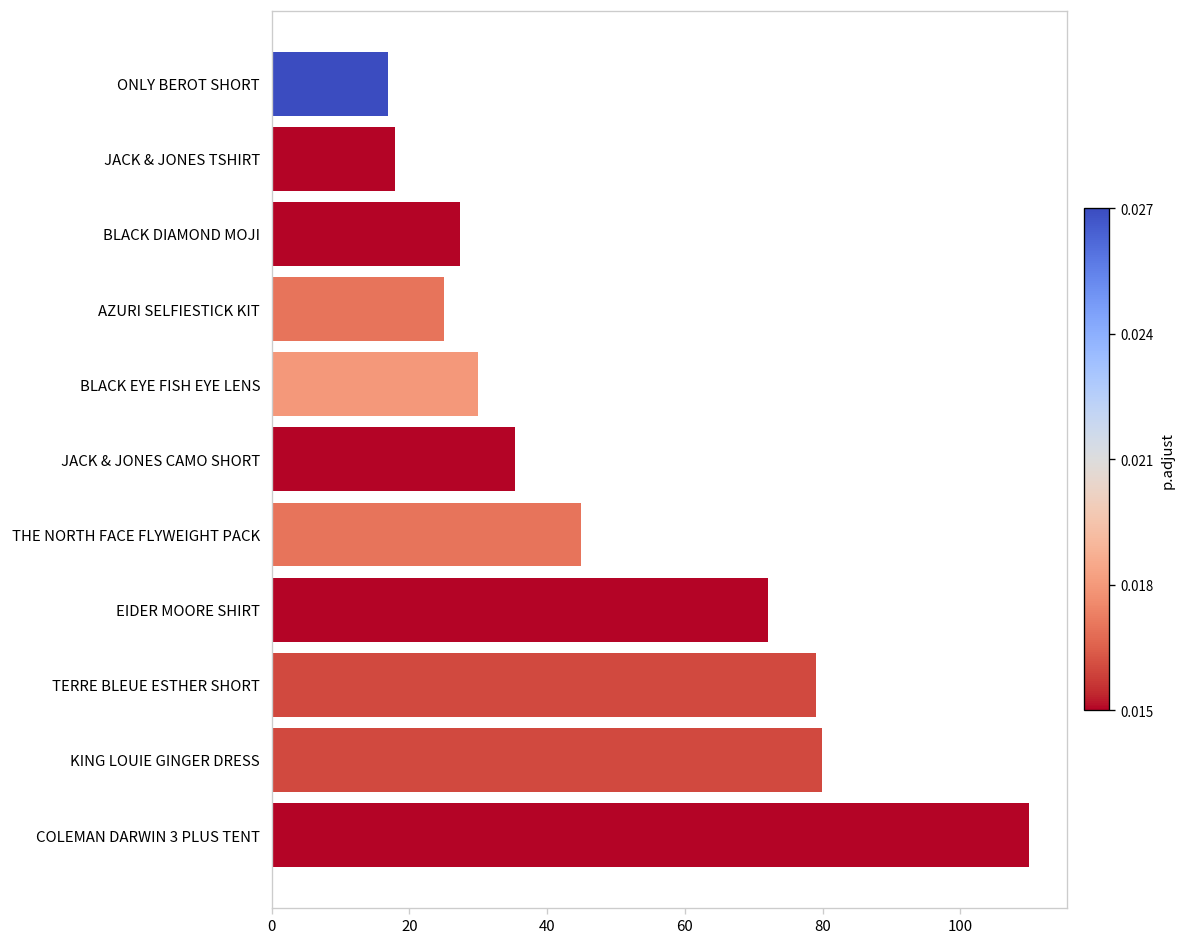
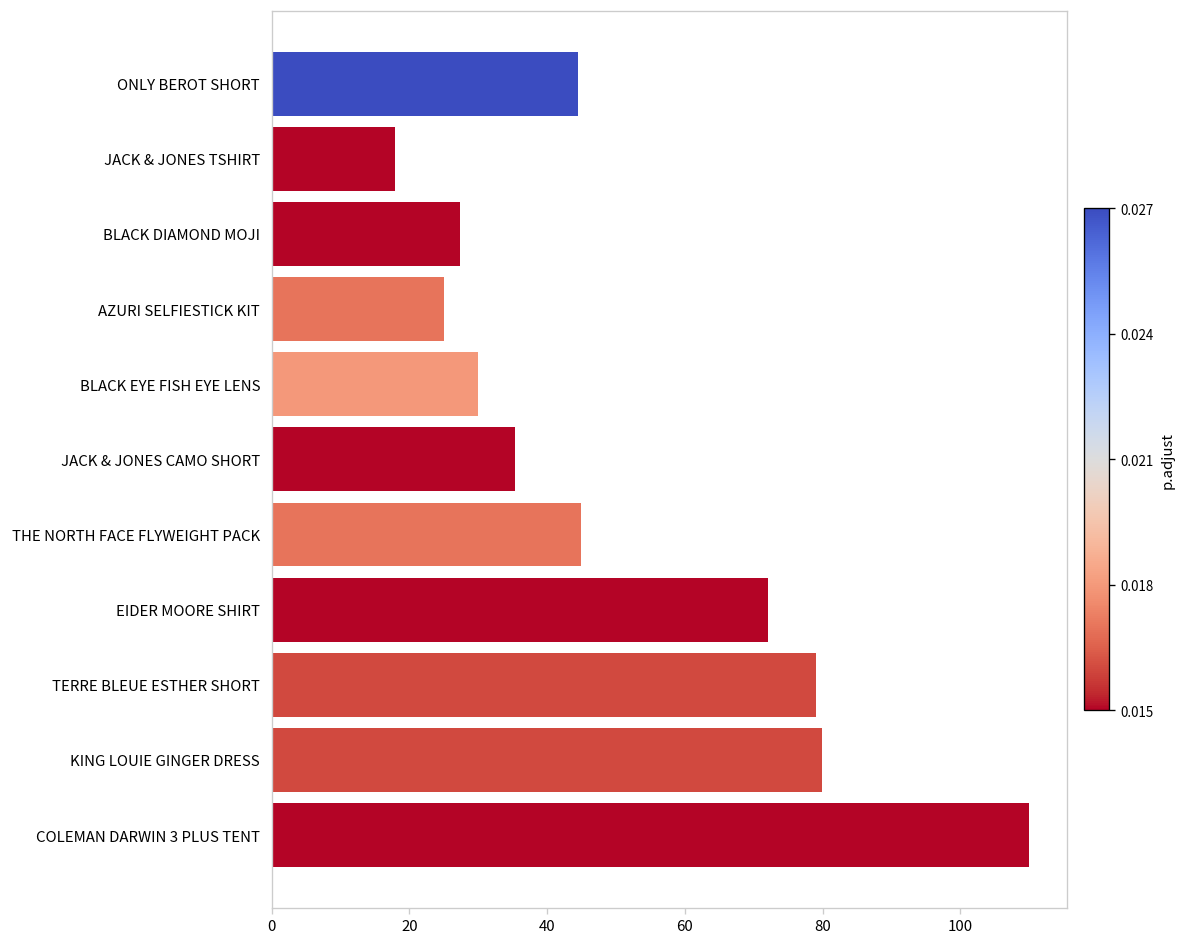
  {
-   "ONLY BEROT SHORT": 17,
+   "ONLY BEROT SHORT": 44,
    "JACK & JONES TSHIRT": 18,
    "BLACK DIAMOND MOJI": 27,
    "AZURI SELFIESTICK KIT": 25,
    "BLACK EYE FISH EYE LENS": 30,
    "JACK & JONES CAMO SHORT": 35,
    "THE NORTH FACE FLYWEIGHT PACK": 45,
    "EIDER MOORE SHIRT": 72,
    "TERRE BLEUE ESTHER SHORT": 79,
    "KING LOUIE GINGER DRESS": 80,
    "COLEMAN DARWIN 3 PLUS TENT": 110
  }
